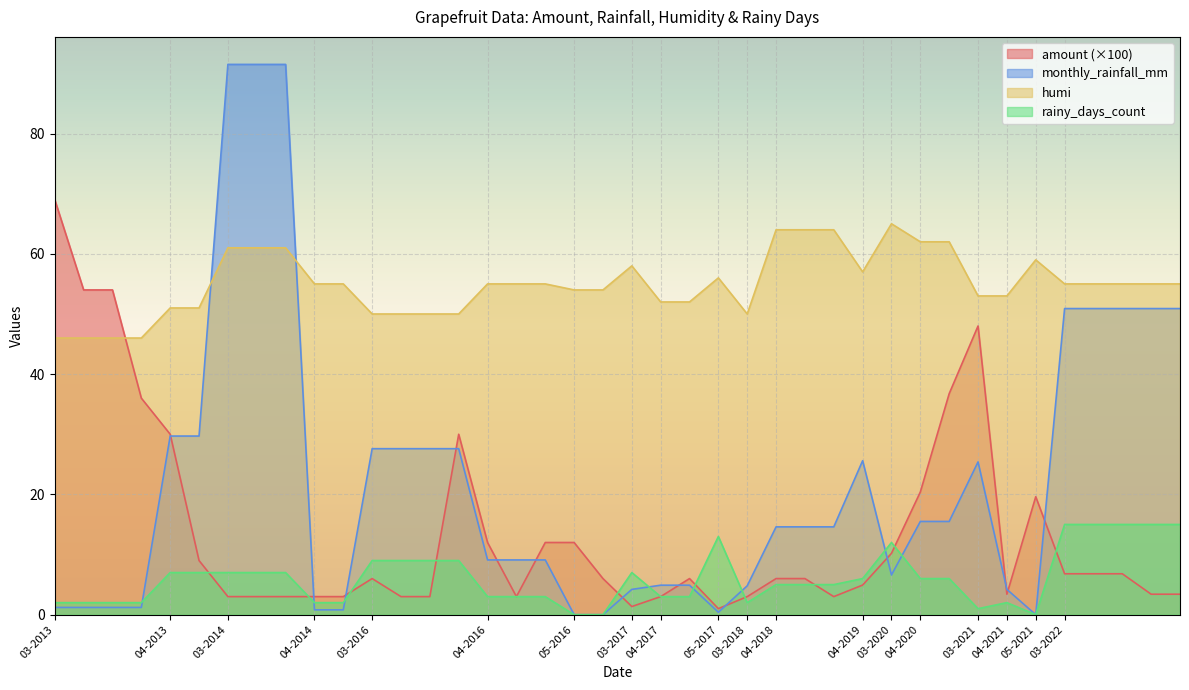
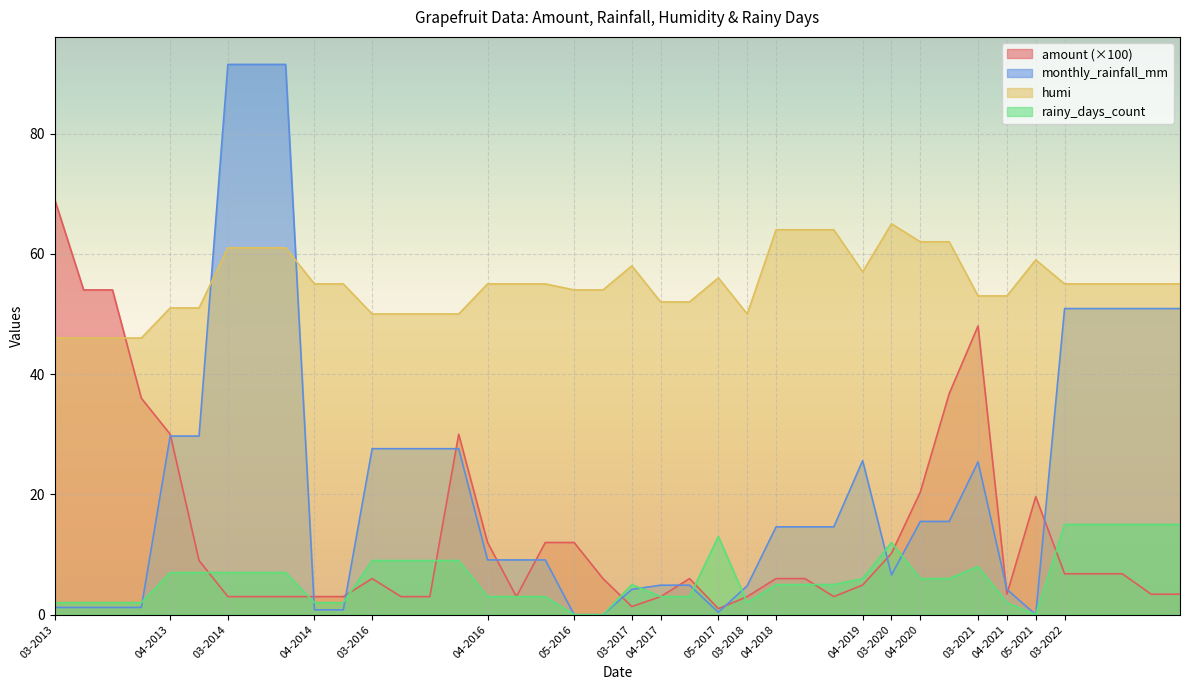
  {
    "amount (×100)": {
      "03-2017": 1,
      "05-2017": 1,
      "03-2018": 3,
      "04-2019": 5,
      "03-2020": 10,
      "03-2021": 48,
      "04-2021": 3,
      "05-2021": 20
    },
    "monthly_rainfall_mm": {
      "03-2017": 4,
      "05-2017": 0,
      "03-2018": 5,
      "04-2019": 26,
      "03-2020": 7,
      "03-2021": 25,
      "04-2021": 4
    },
    "humi": {
      "03-2017": 58,
      "05-2017": 56,
      "03-2018": 50,
      "04-2019": 57,
      "03-2020": 65,
      "03-2021": 53,
      "04-2021": 53,
      "05-2021": 59
    },
    "rainy_days_count": {
-     "03-2017": 7,
+     "03-2017": 5,
      "05-2017": 13,
      "03-2018": 2,
      "04-2019": 6,
      "03-2020": 12,
-     "03-2021": 1,
+     "03-2021": 8,
      "04-2021": 2
    }
  }
